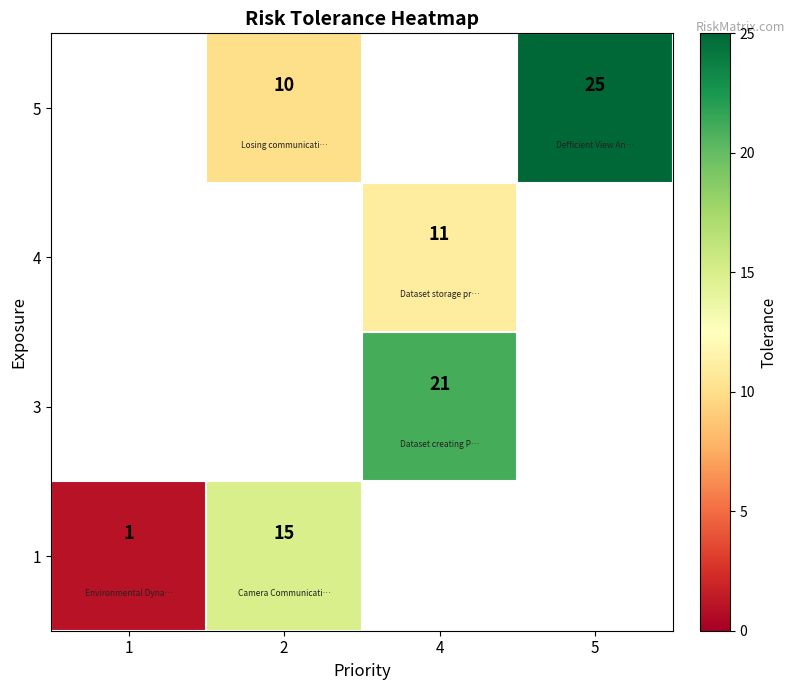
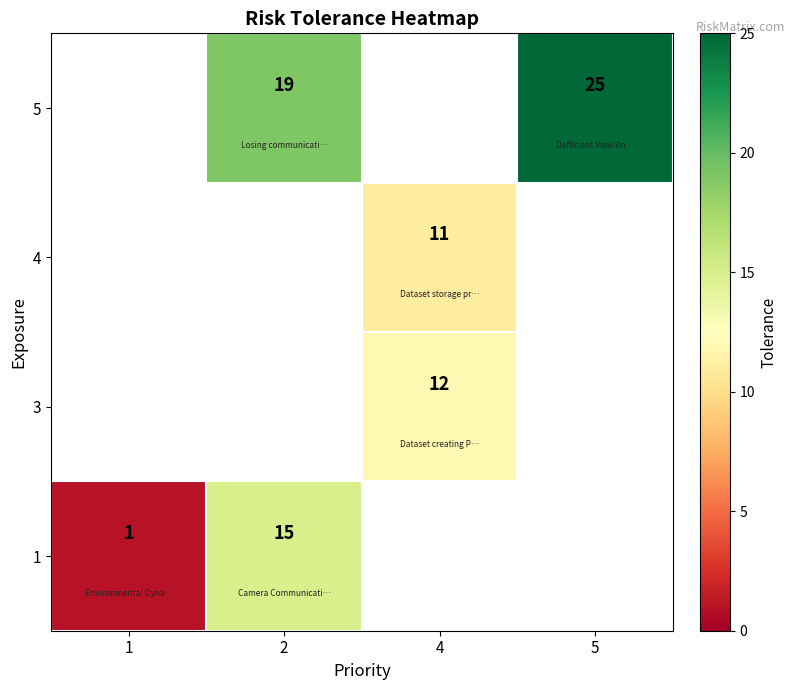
  {
    "5": {
-     "2": 10
+     "2": 19
    },
    "3": {
-     "4": 21
+     "4": 12
    }
  }
